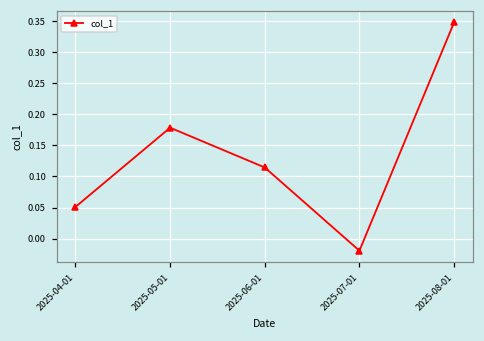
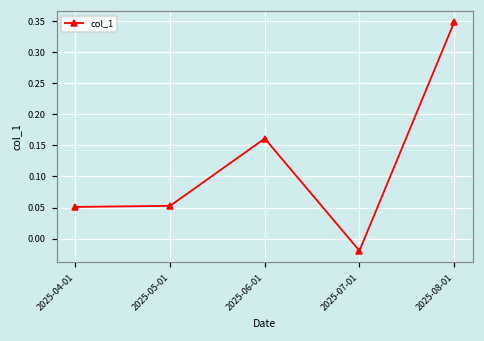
  {
    "2025-04-01": 0.05,
-   "2025-05-01": 0.18,
-   "2025-06-01": 0.11,
+   "2025-05-01": 0.05,
+   "2025-06-01": 0.16,
    "2025-07-01": -0.02,
    "2025-08-01": 0.35
  }
